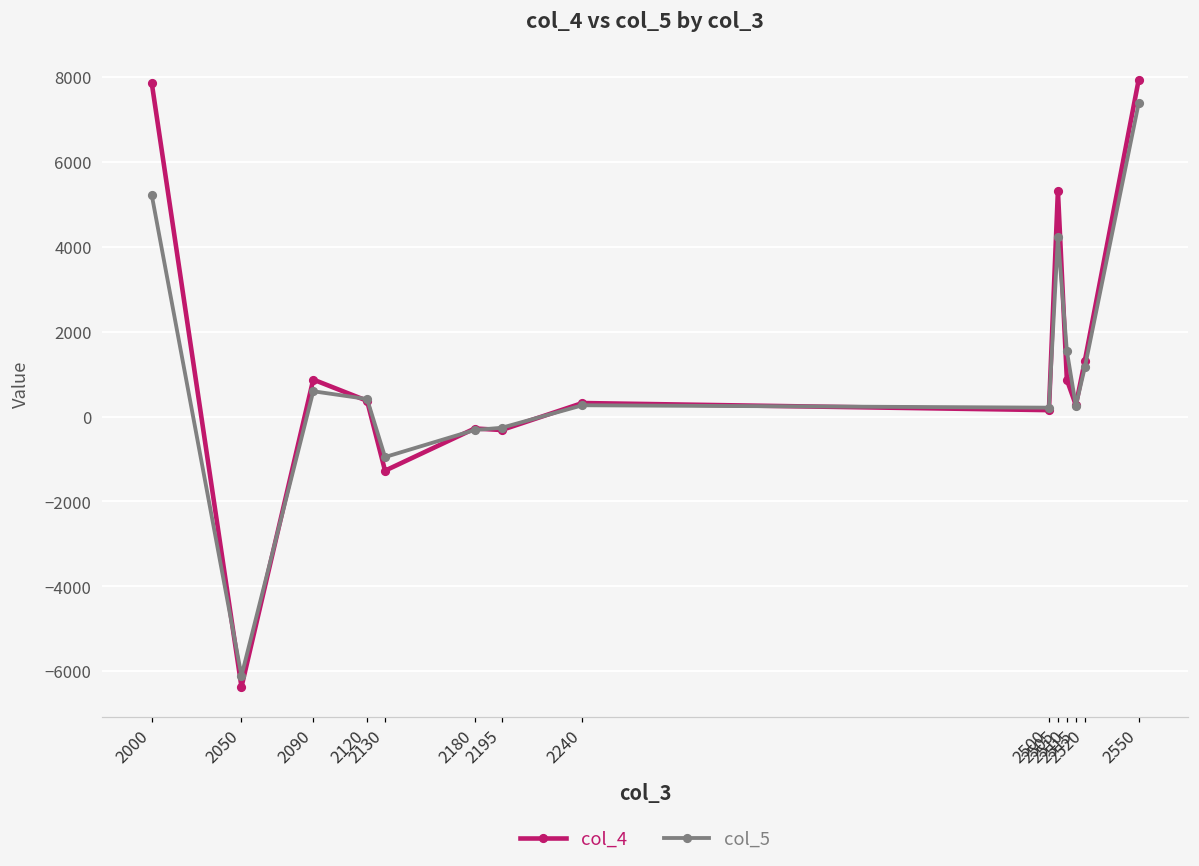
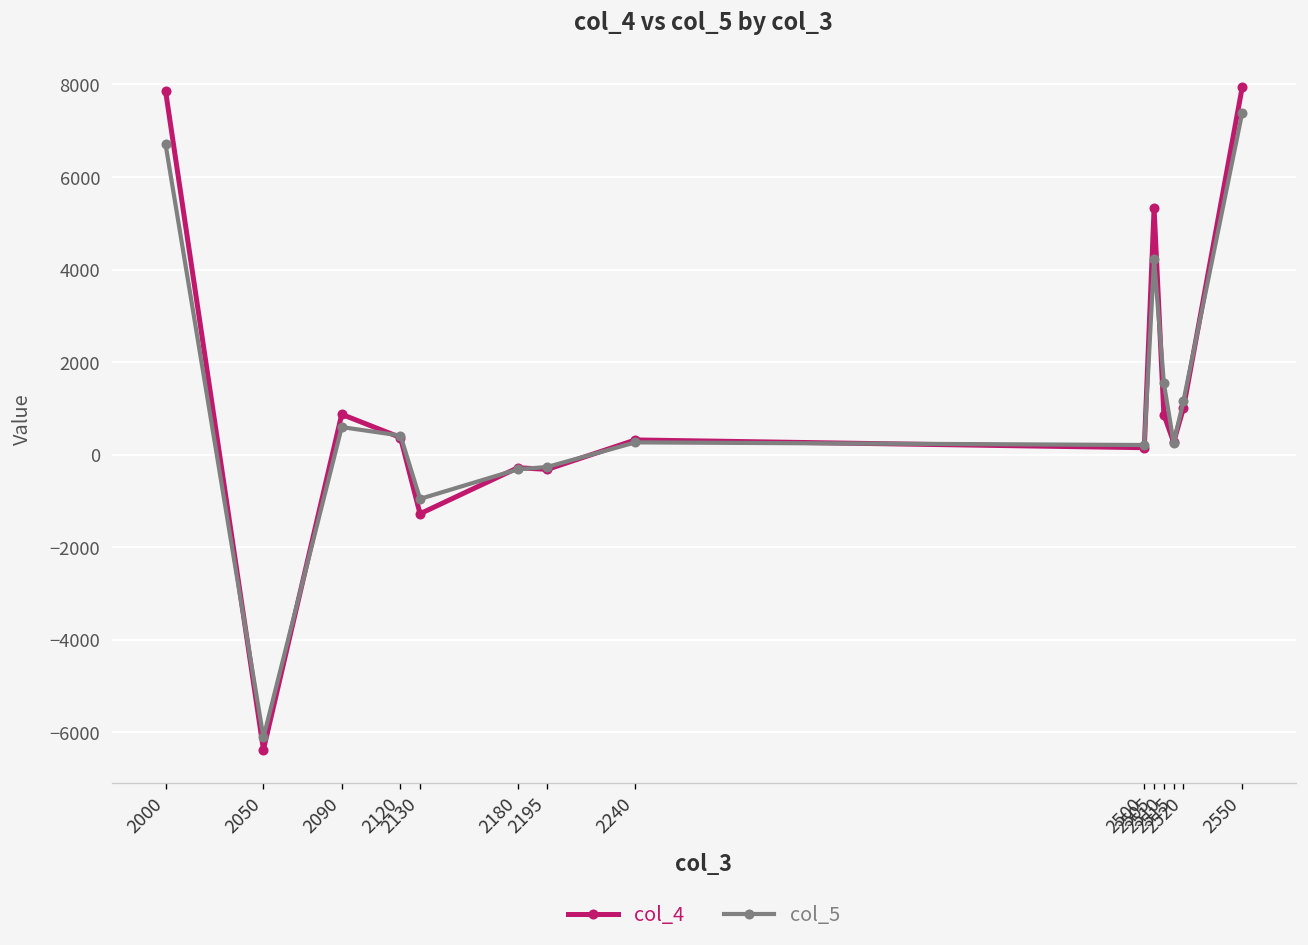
  {
    "col_4": {
      "2000": 7900,
      "2050": -6400,
      "2090": 900,
      "2130": -1300,
      "2505": 5300,
      "2510": 900,
-     "2520": 1300,
+     "2520": 1000,
      "2550": 7900
    },
    "col_5": {
-     "2000": 5200,
+     "2000": 6700,
      "2050": -6100,
      "2090": 600,
      "2130": -1000,
      "2505": 4200,
      "2510": 1500,
      "2520": 1200,
      "2550": 7400
    }
  }
